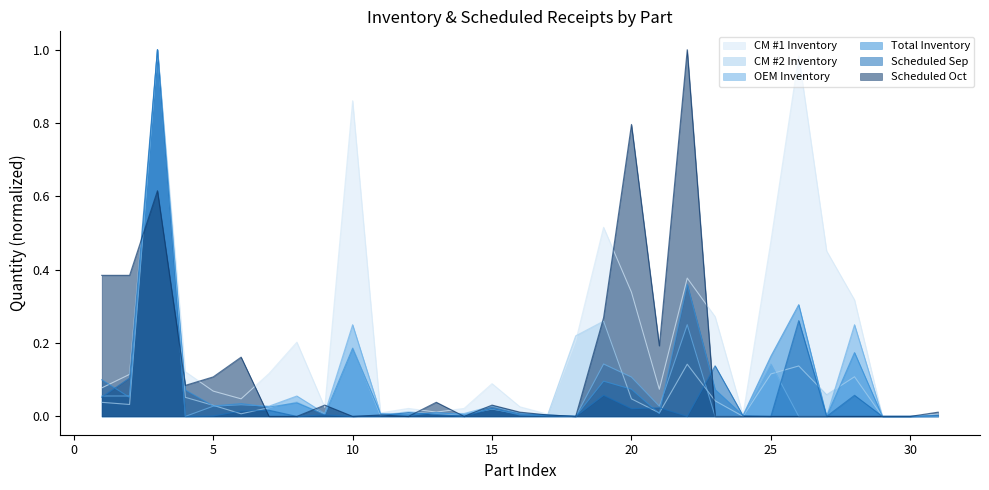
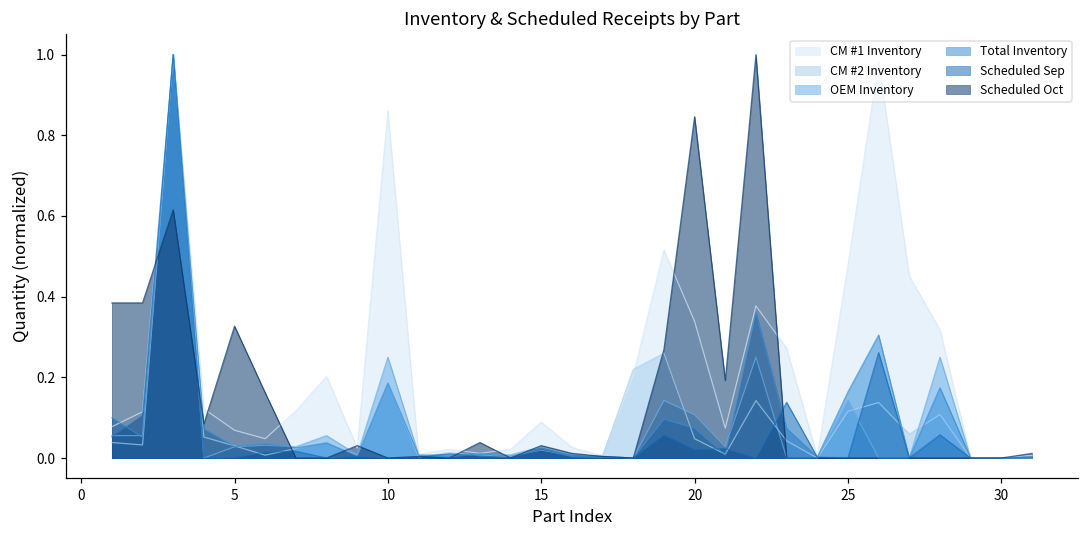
  {
    "Scheduled Oct": {
-     "5": 0.11,
-     "20": 0.80
+     "5": 0.33,
+     "20": 0.85
    }
  }
